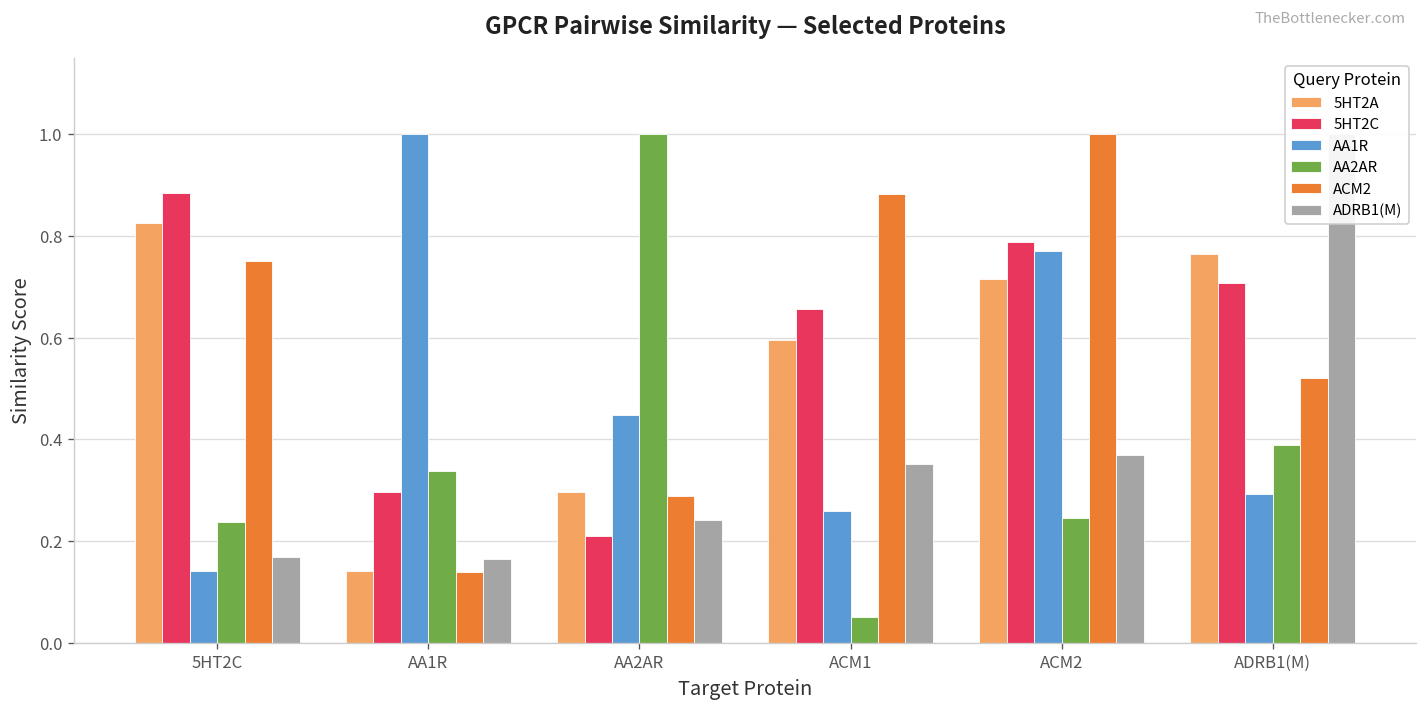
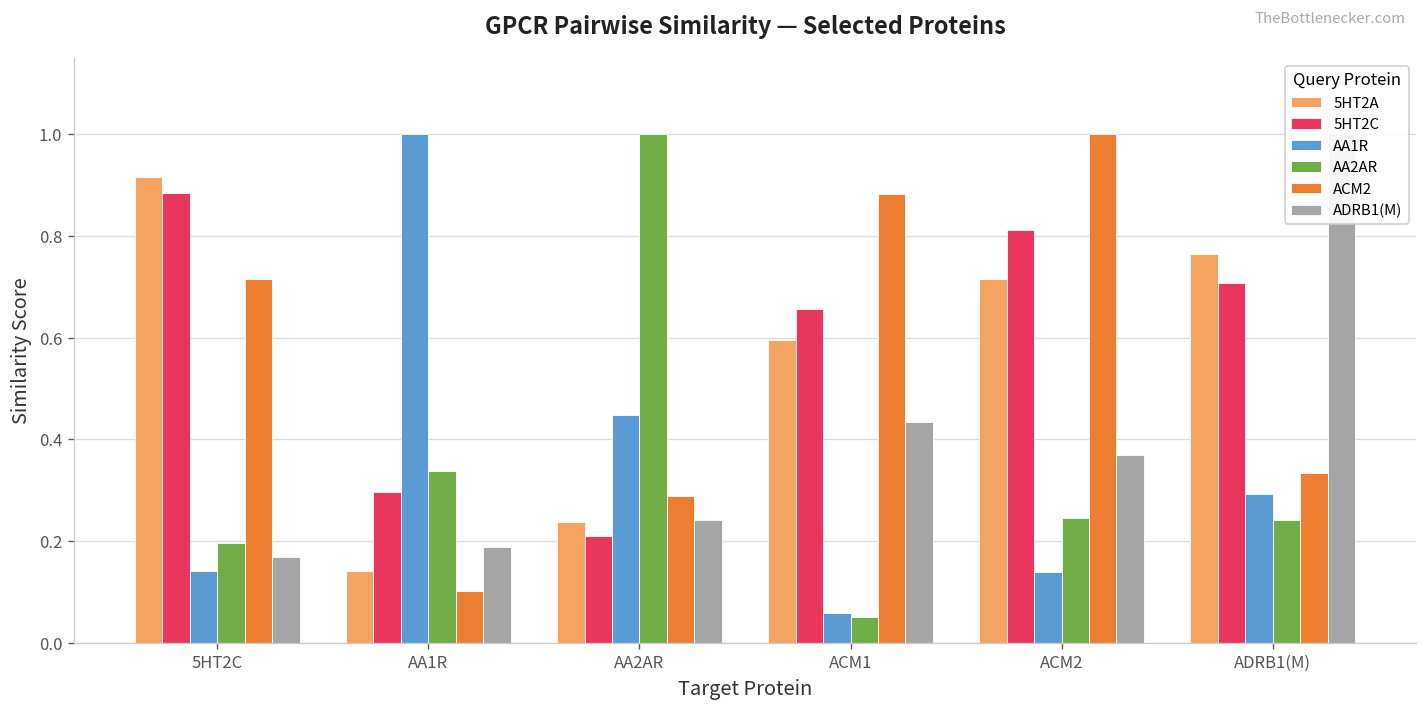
  {
    "5HT2A": {
-     "5HT2C": 0.82,
+     "5HT2C": 0.92,
      "AA1R": 0.14,
-     "AA2AR": 0.30,
+     "AA2AR": 0.24,
      "ACM1": 0.60,
      "ACM2": 0.72,
      "ADRB1(M)": 0.76
    },
    "5HT2C": {
      "5HT2C": 0.88,
      "AA1R": 0.30,
      "AA2AR": 0.21,
      "ACM1": 0.66,
-     "ACM2": 0.79,
+     "ACM2": 0.81,
      "ADRB1(M)": 0.71
    },
    "AA1R": {
      "5HT2C": 0.14,
      "AA1R": 1.00,
      "AA2AR": 0.45,
-     "ACM1": 0.26,
-     "ACM2": 0.77,
+     "ACM1": 0.06,
+     "ACM2": 0.14,
      "ADRB1(M)": 0.29
    },
    "AA2AR": {
-     "5HT2C": 0.24,
+     "5HT2C": 0.20,
      "AA1R": 0.34,
      "AA2AR": 1.00,
      "ACM1": 0.05,
      "ACM2": 0.25,
-     "ADRB1(M)": 0.39
+     "ADRB1(M)": 0.24
    },
    "ACM2": {
-     "5HT2C": 0.75,
-     "AA1R": 0.14,
+     "5HT2C": 0.72,
+     "AA1R": 0.10,
      "AA2AR": 0.29,
      "ACM1": 0.88,
      "ACM2": 1.00,
-     "ADRB1(M)": 0.52
+     "ADRB1(M)": 0.33
    },
    "ADRB1(M)": {
      "5HT2C": 0.17,
-     "AA1R": 0.16,
+     "AA1R": 0.19,
      "AA2AR": 0.24,
-     "ACM1": 0.35,
+     "ACM1": 0.43,
      "ACM2": 0.37
    }
  }
